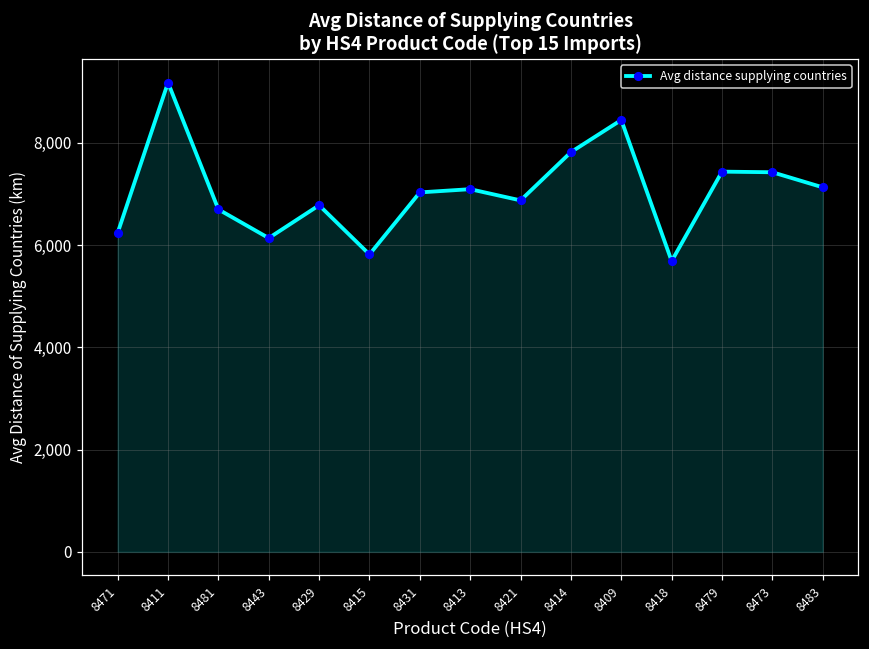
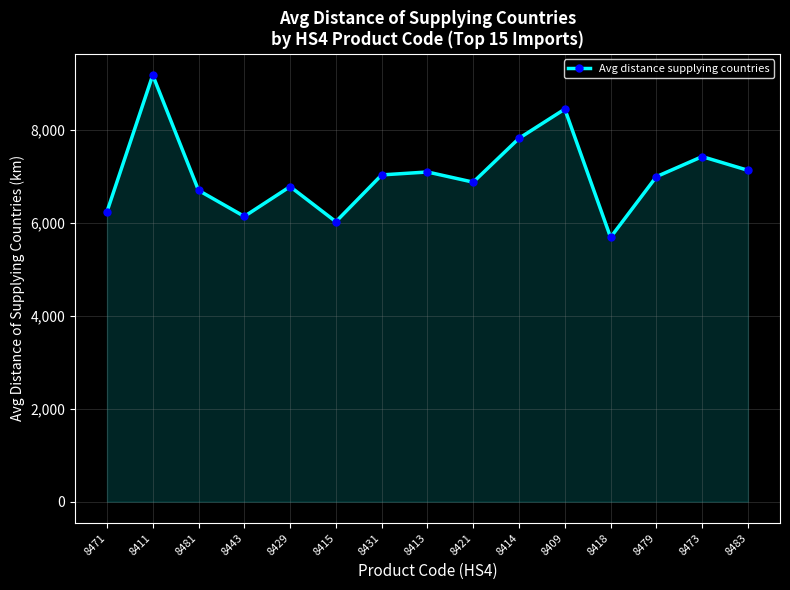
  {
    "8471": "6,200",
    "8411": "9,200",
    "8481": "6,700",
    "8443": "6,100",
    "8429": "6,800",
-   "8415": "5,800",
+   "8415": "6,000",
    "8431": "7,000",
    "8413": "7,100",
    "8421": "6,900",
    "8414": "7,800",
    "8409": "8,400",
    "8418": "5,700",
-   "8479": "7,400",
+   "8479": "7,000",
    "8473": "7,400",
    "8483": "7,100"
  }
